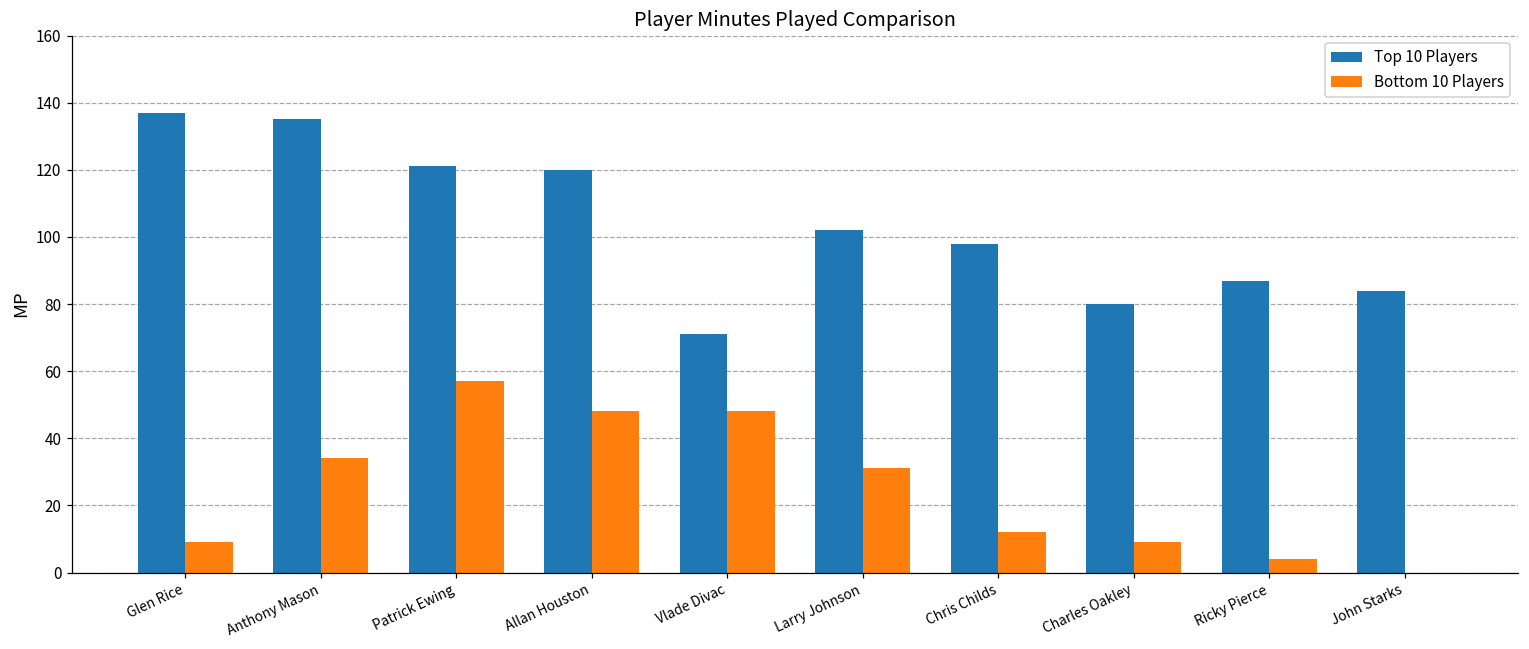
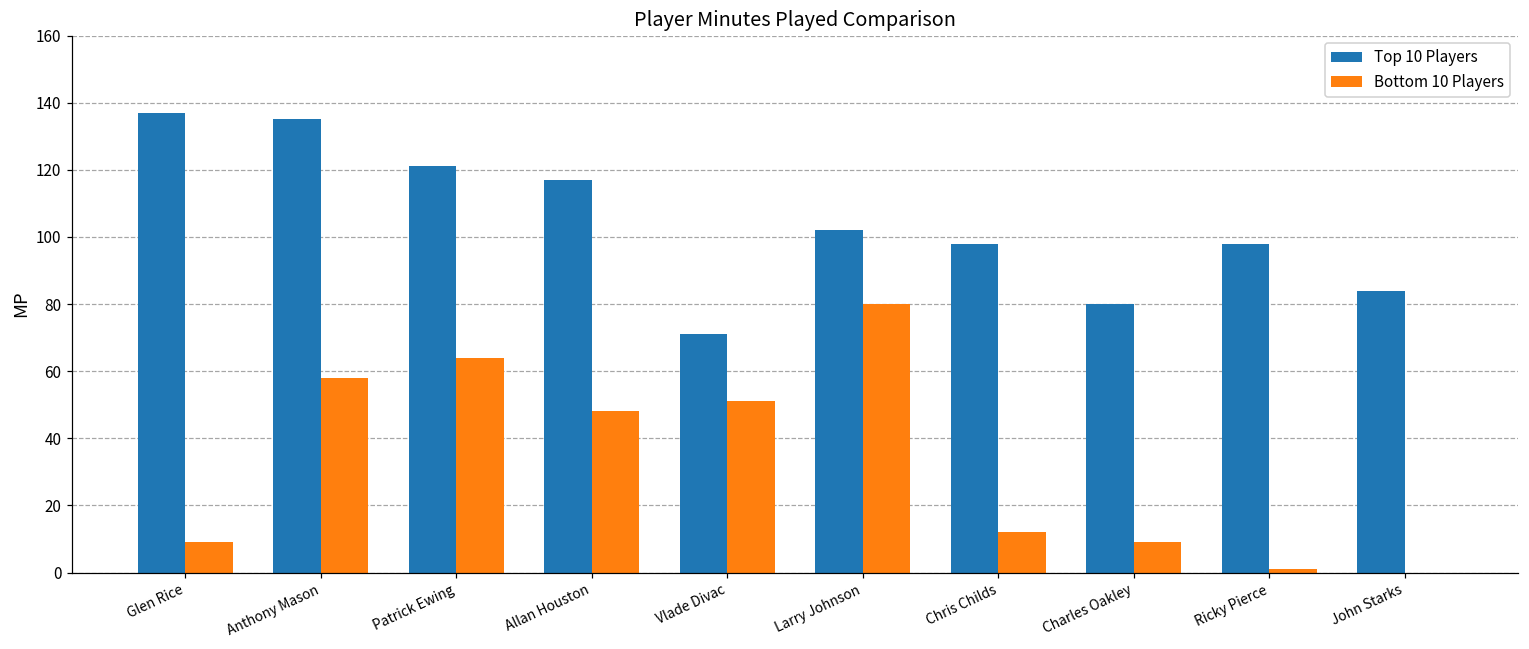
  {
    "Top 10 Players": {
      "Glen Rice": 137,
      "Anthony Mason": 135,
      "Patrick Ewing": 121,
-     "Allan Houston": 120,
+     "Allan Houston": 117,
      "Vlade Divac": 71,
      "Larry Johnson": 102,
      "Chris Childs": 98,
      "Charles Oakley": 80,
-     "Ricky Pierce": 87,
+     "Ricky Pierce": 98,
      "John Starks": 84
    },
    "Bottom 10 Players": {
      "Glen Rice": 9,
-     "Anthony Mason": 34,
-     "Patrick Ewing": 57,
+     "Anthony Mason": 58,
+     "Patrick Ewing": 64,
      "Allan Houston": 48,
-     "Vlade Divac": 48,
-     "Larry Johnson": 31,
+     "Vlade Divac": 51,
+     "Larry Johnson": 80,
      "Chris Childs": 12,
      "Charles Oakley": 9,
-     "Ricky Pierce": 4,
+     "Ricky Pierce": 1,
      "John Starks": 0
    }
  }
